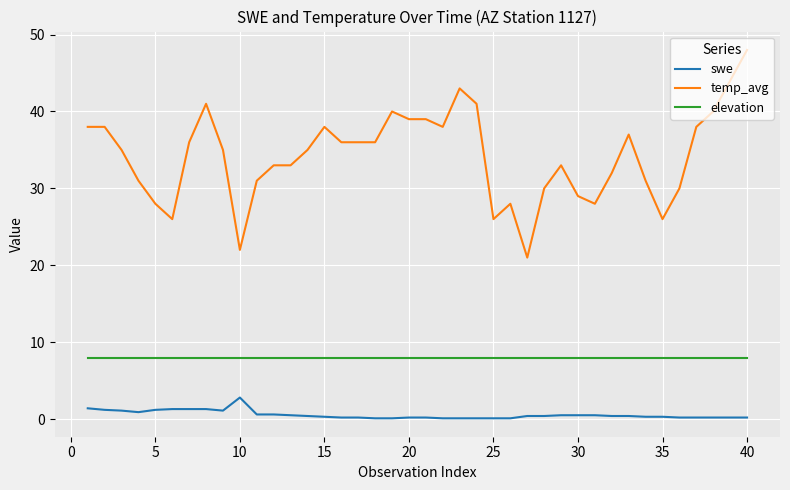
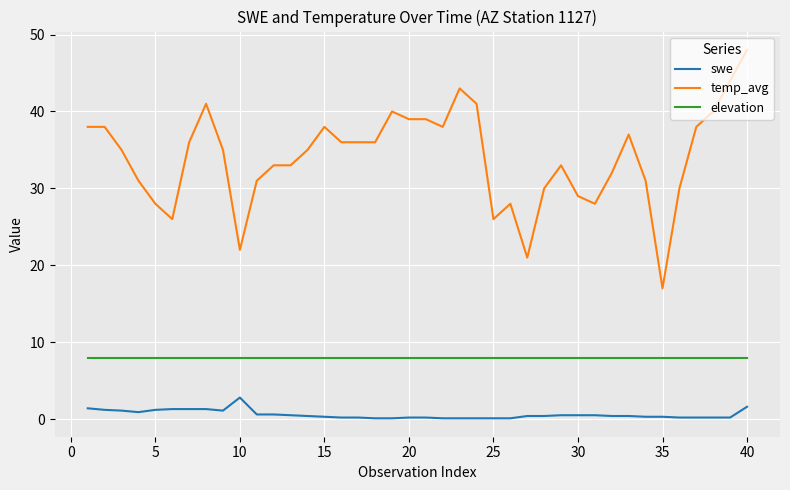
  {
    "swe": {
      "5": 1,
      "10": 3,
      "15": 0,
      "20": 0,
      "25": 0,
      "30": 1,
      "35": 0,
-     "40": 0
+     "40": 2
    },
    "temp_avg": {
      "5": 28,
      "10": 22,
      "15": 38,
      "20": 39,
      "25": 26,
      "30": 29,
-     "35": 26
+     "35": 17
    },
    "elevation": {
      "5": 8,
      "10": 8,
      "15": 8,
      "20": 8,
      "25": 8,
      "30": 8,
      "35": 8,
      "40": 8
    }
  }
